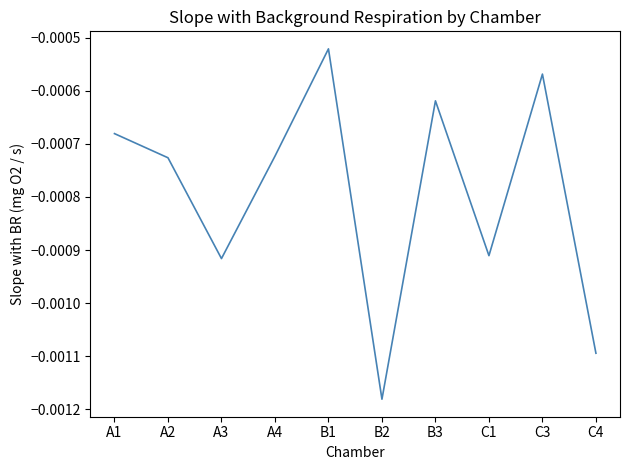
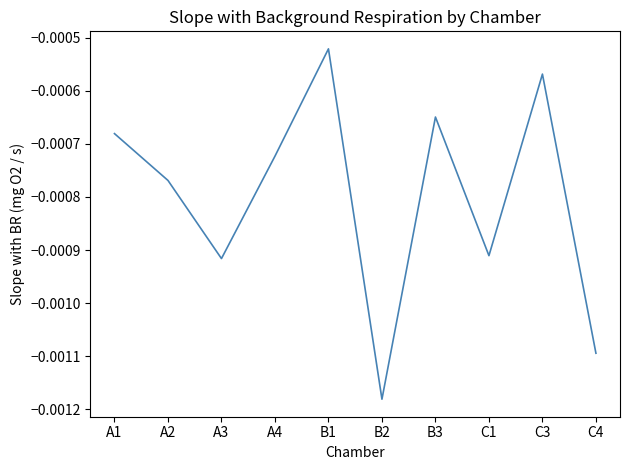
  {
    "A1": -0.00068,
-   "A2": -0.00073,
+   "A2": -0.00077,
    "A3": -0.00092,
    "A4": -0.00072,
    "B1": -0.00052,
    "B2": -0.00118,
-   "B3": -0.00062,
+   "B3": -0.00065,
    "C1": -0.00091,
    "C3": -0.00057,
    "C4": -0.00109
  }
